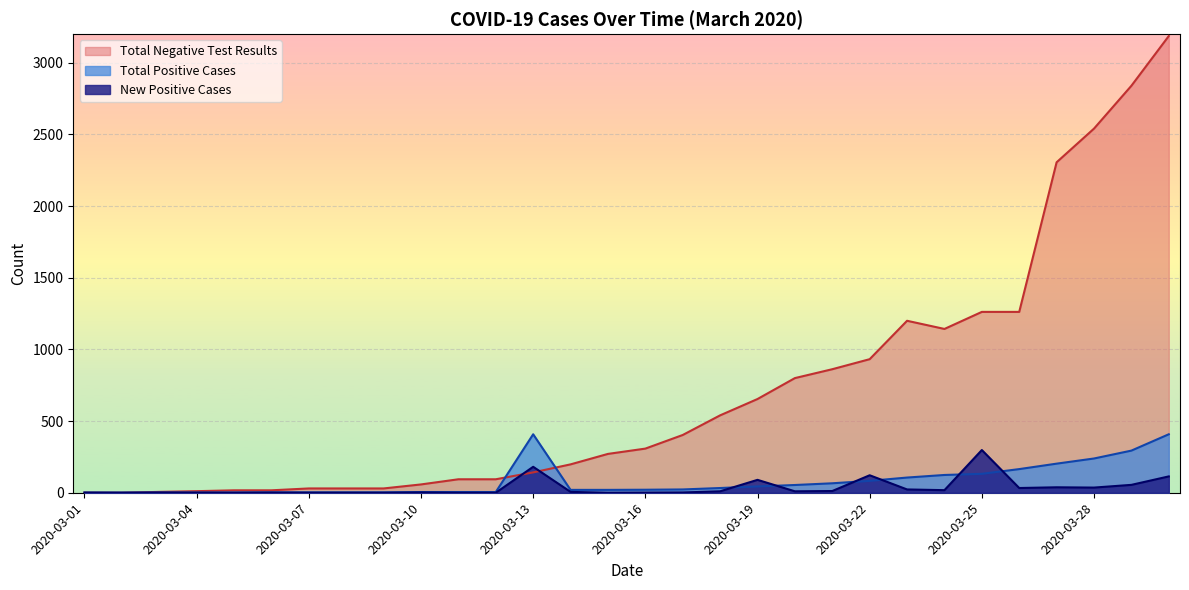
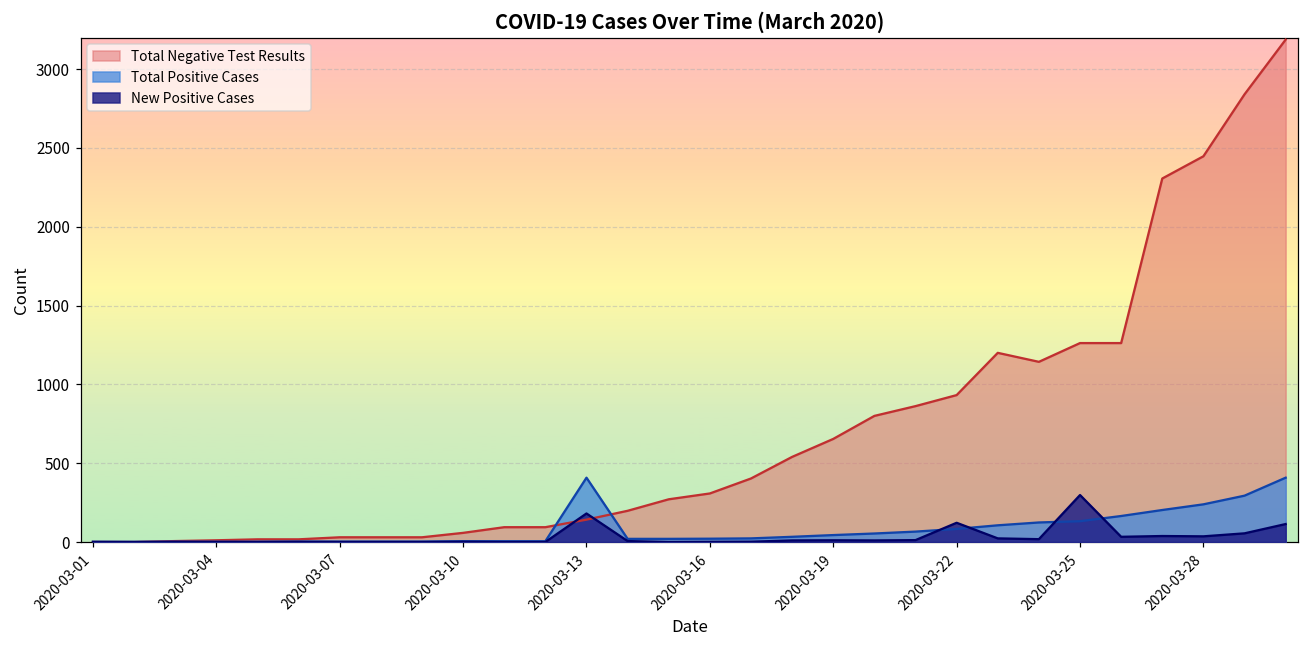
  {
    "Total Negative Test Results": {
      "2020-03-07": 30,
      "2020-03-10": 60,
      "2020-03-13": 140,
      "2020-03-16": 310,
      "2020-03-19": 650,
      "2020-03-22": 930,
      "2020-03-25": 1260,
-     "2020-03-28": 2540
+     "2020-03-28": 2450
    },
    "Total Positive Cases": {
      "2020-03-13": 410,
      "2020-03-16": 20,
      "2020-03-19": 40,
      "2020-03-22": 80,
      "2020-03-25": 130,
      "2020-03-28": 240
    },
    "New Positive Cases": {
      "2020-03-13": 180,
      "2020-03-16": 0,
-     "2020-03-19": 90,
+     "2020-03-19": 10,
      "2020-03-22": 120,
      "2020-03-25": 300,
      "2020-03-28": 40
    }
  }
